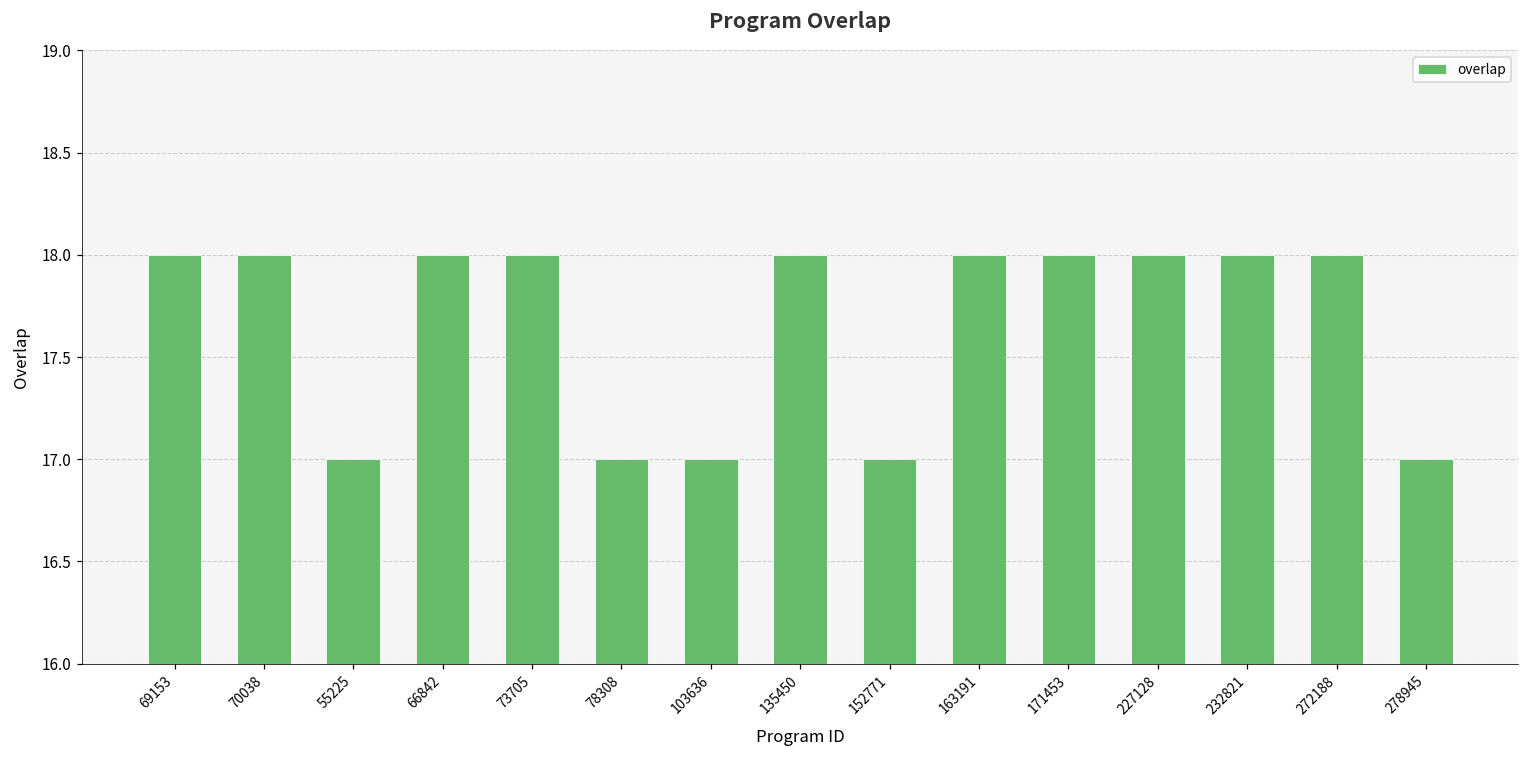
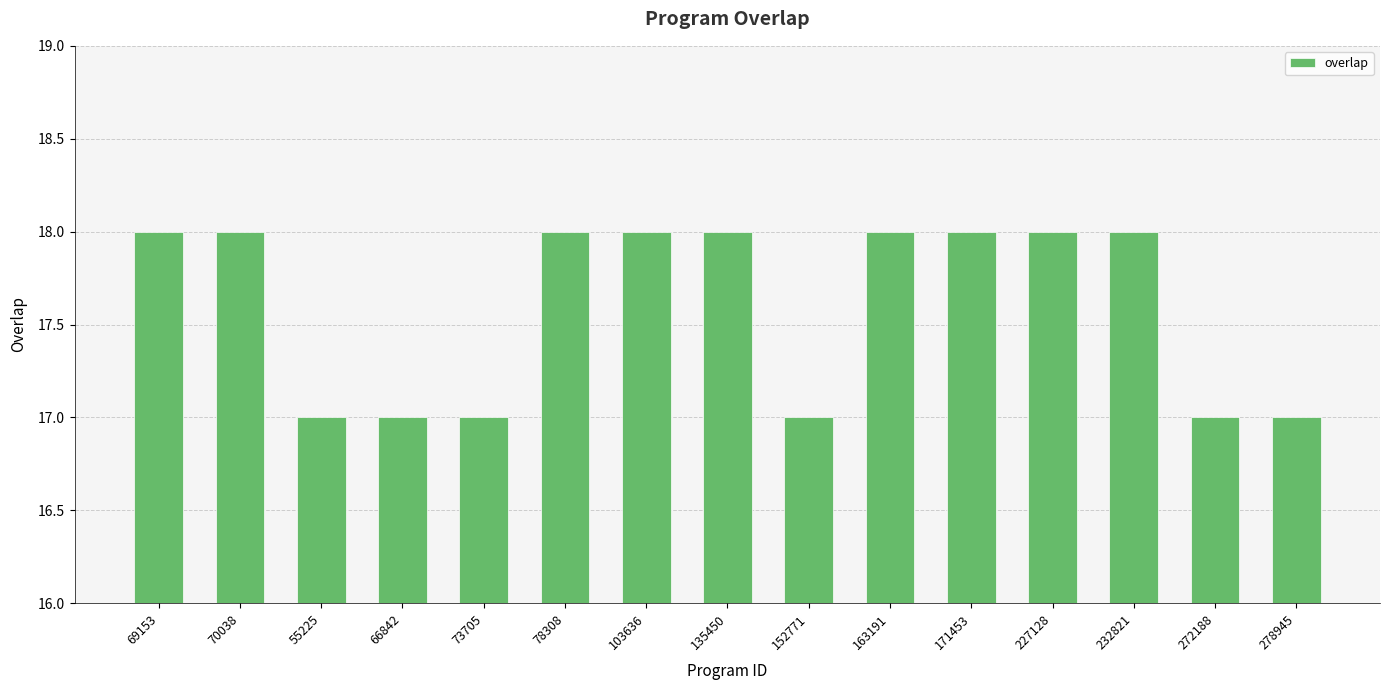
  {
    "69153": 18,
    "70038": 18,
    "55225": 17,
-   "66842": 18,
-   "73705": 18,
-   "78308": 17,
-   "103636": 17,
+   "66842": 17,
+   "73705": 17,
+   "78308": 18,
+   "103636": 18,
    "135450": 18,
    "152771": 17,
    "163191": 18,
    "171453": 18,
    "227128": 18,
    "232821": 18,
-   "272188": 18,
+   "272188": 17,
    "278945": 17
  }
